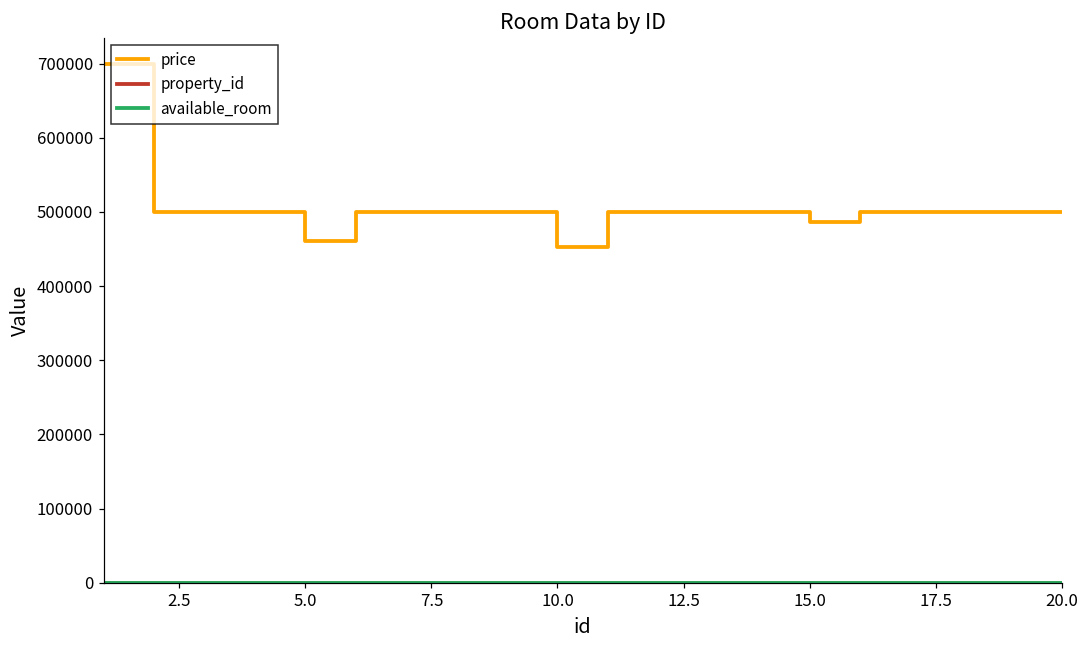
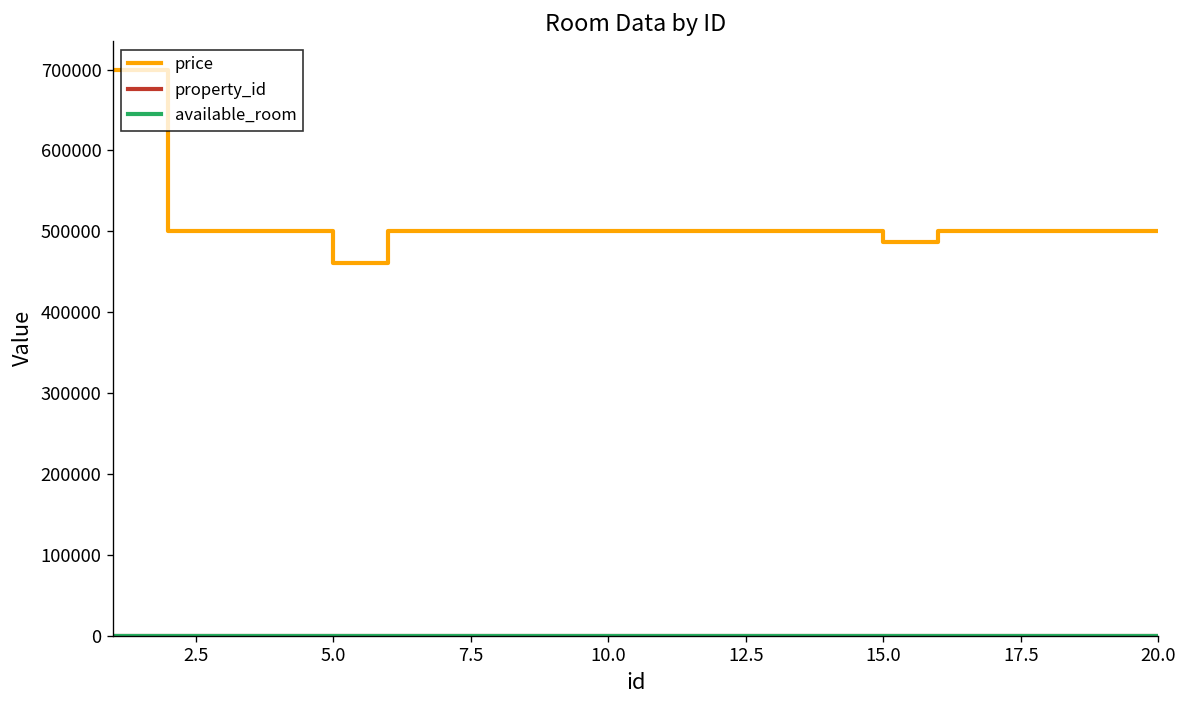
  {
    "price": {
      "5.0": 460000,
-     "10.0": 450000,
+     "10.0": 500000,
      "15.0": 490000,
      "20.0": 500000
    },
    "available_room": {
      "5.0": 0,
      "10.0": 0,
      "15.0": 0,
      "20.0": 0
    }
  }
